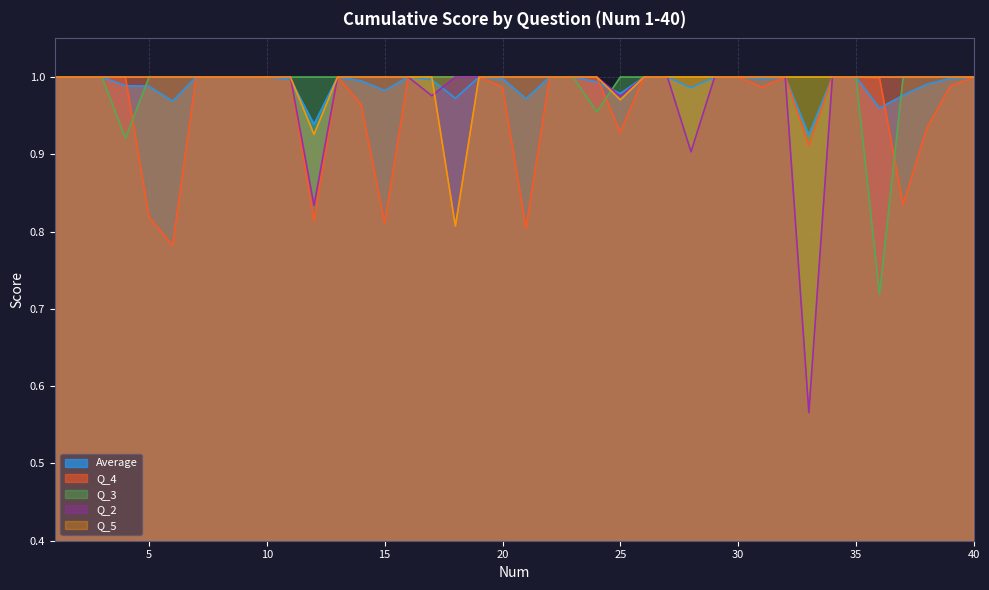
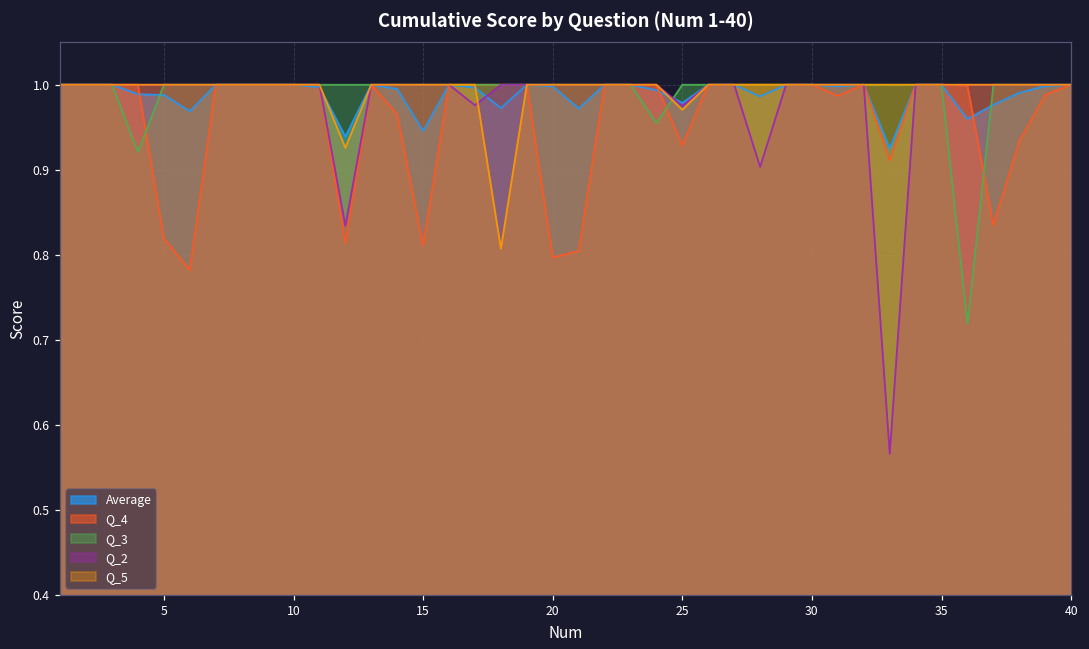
  {
    "Average": {
      "5": 0.99,
-     "15": 0.98,
+     "15": 0.95,
      "25": 0.98
    },
    "Q_4": {
      "5": 0.82,
      "15": 0.81,
-     "20": 0.99,
+     "20": 0.80,
      "25": 0.93
    },
    "Q_3": {
      "25": 1.00
    },
    "Q_2": {
      "25": 0.98
    },
    "Q_5": {
      "25": 0.97
    }
  }
